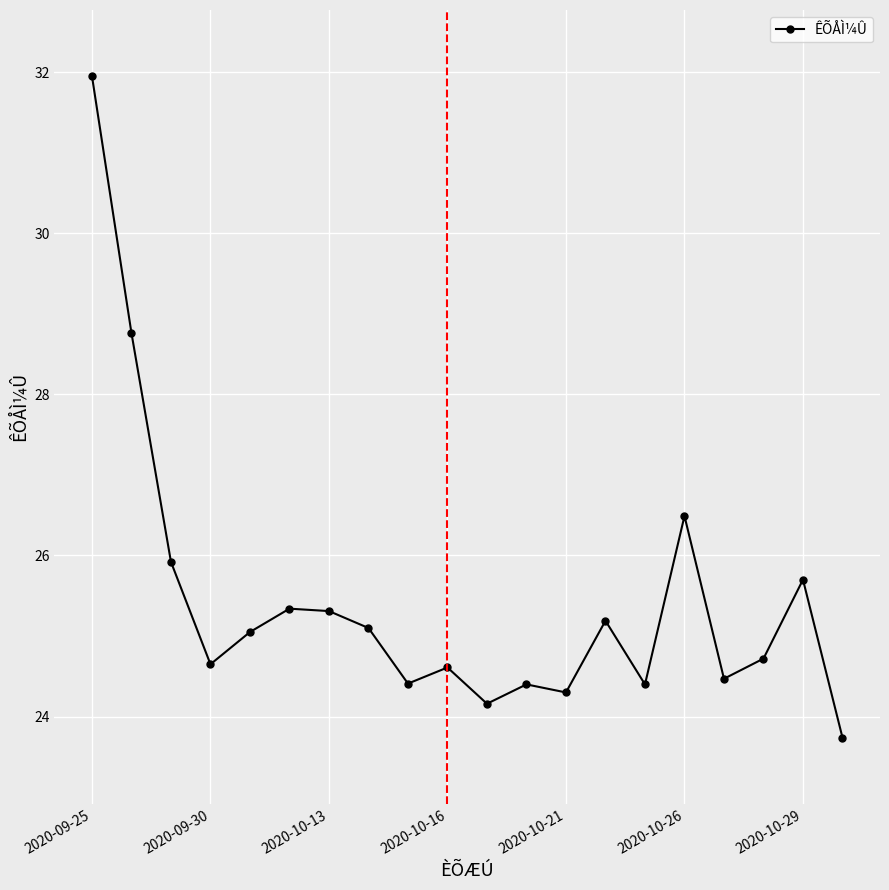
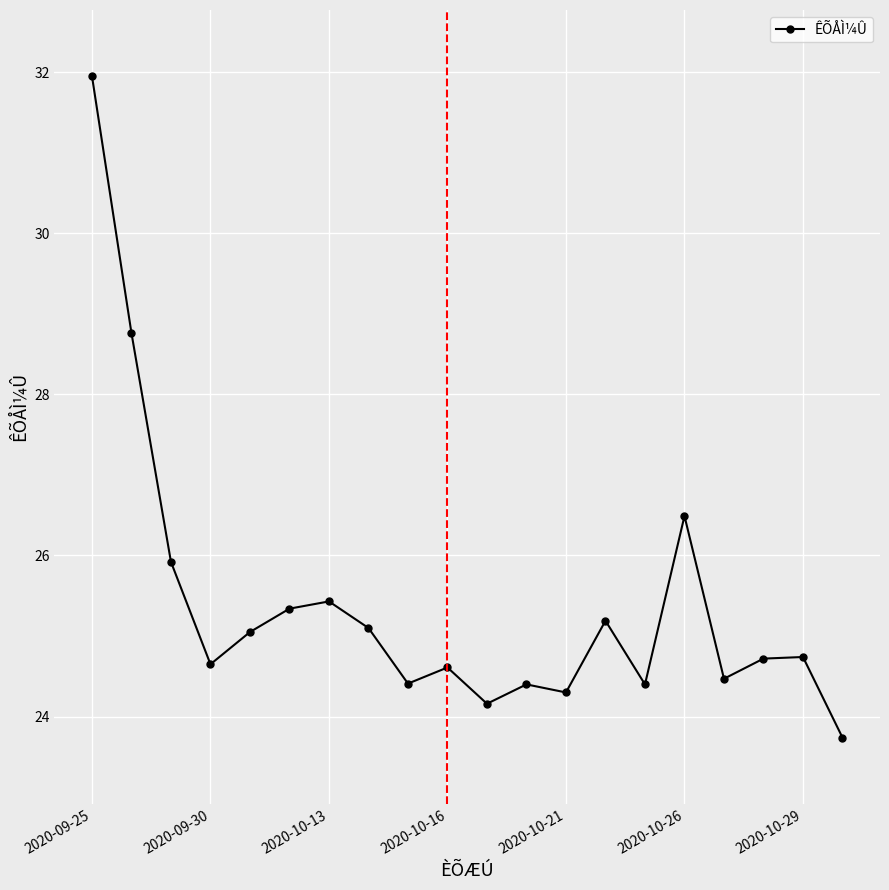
  {
    "2020-09-25": 32.0,
    "2020-09-30": 24.7,
-   "2020-10-13": 25.3,
+   "2020-10-13": 25.4,
    "2020-10-16": 24.6,
    "2020-10-21": 24.3,
    "2020-10-26": 26.5,
-   "2020-10-29": 25.7
+   "2020-10-29": 24.7
  }
